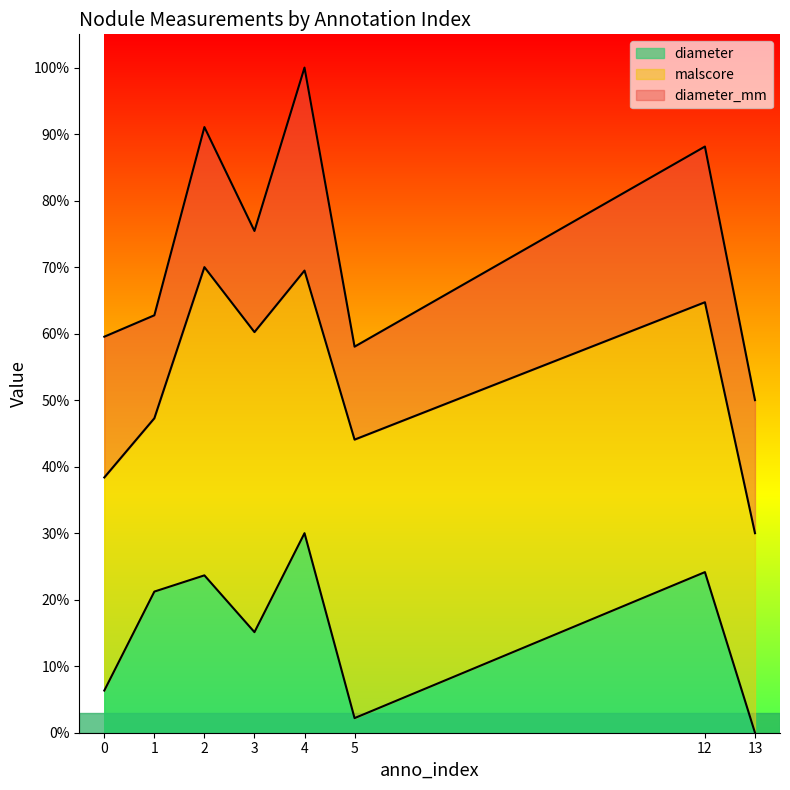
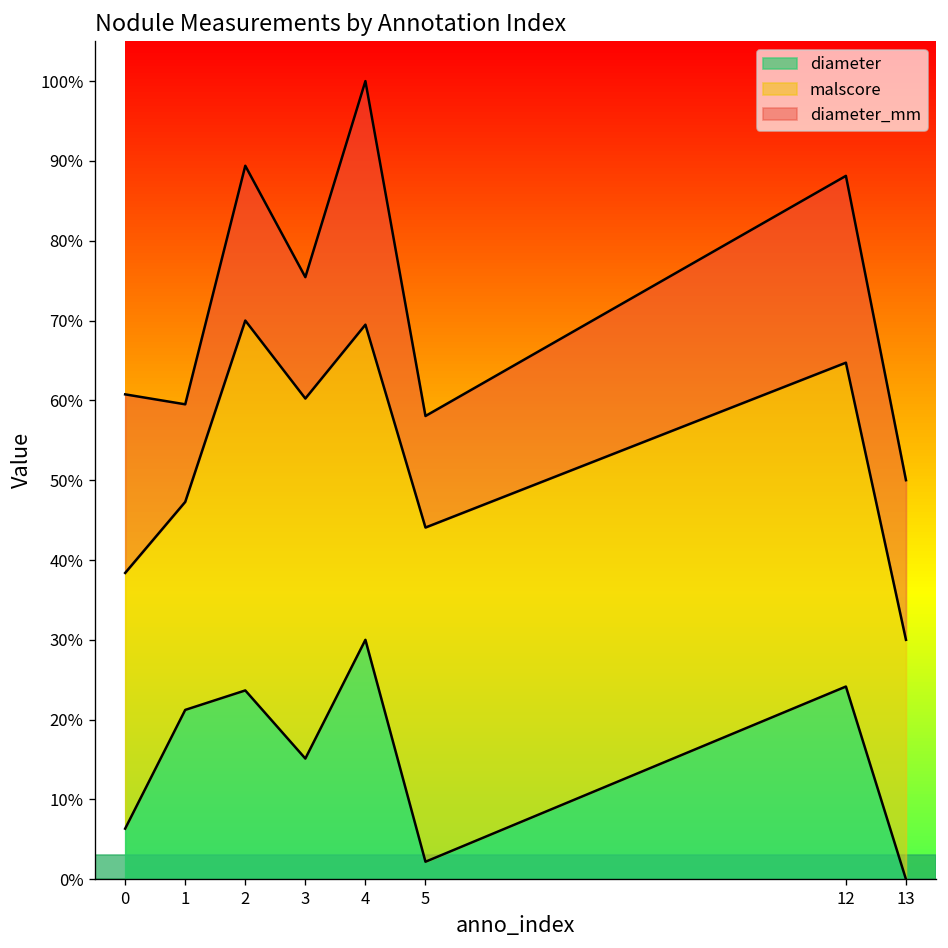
  {
    "diameter": {
      "0": "6%",
      "1": "21%",
      "2": "24%",
      "3": "15%",
      "4": "30%",
      "12": "24%"
    },
    "malscore": {
      "0": "38%",
      "1": "47%",
      "2": "70%",
      "3": "60%",
      "4": "69%",
      "5": "44%",
      "12": "65%",
      "13": "30%"
    },
    "diameter_mm": {
-     "0": "60%",
-     "1": "63%",
-     "2": "91%",
+     "0": "61%",
+     "1": "60%",
+     "2": "89%",
      "3": "75%",
      "4": "100%",
      "5": "58%",
      "12": "88%",
      "13": "50%"
    }
  }
